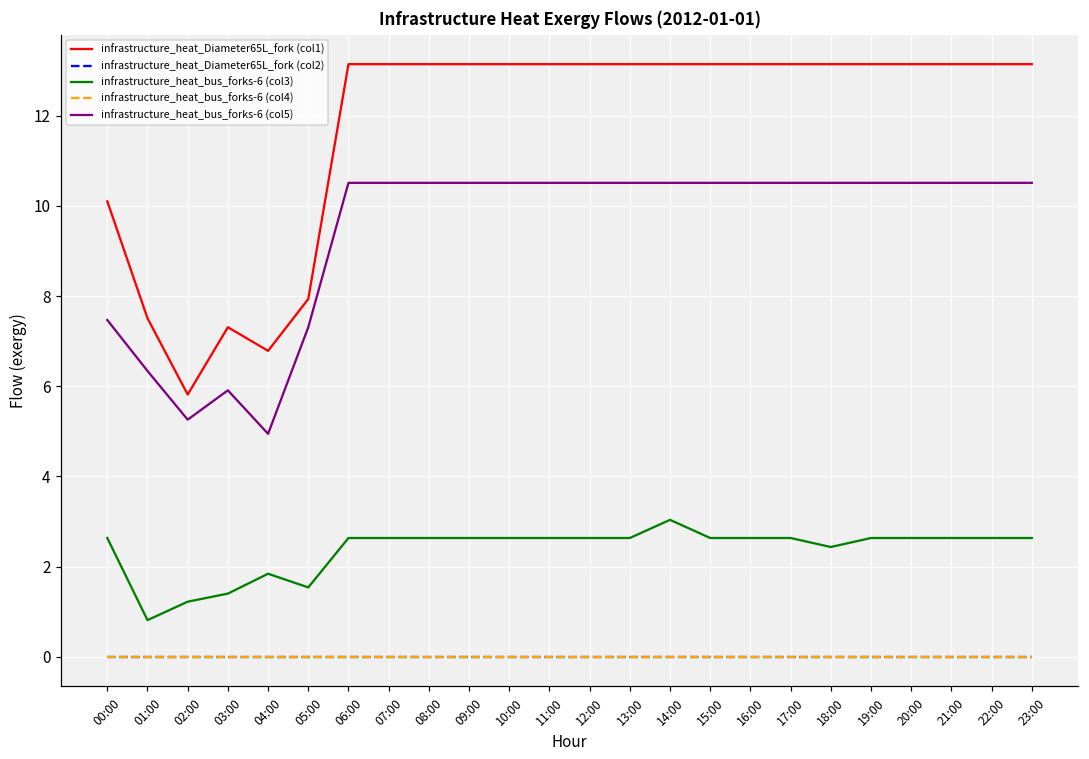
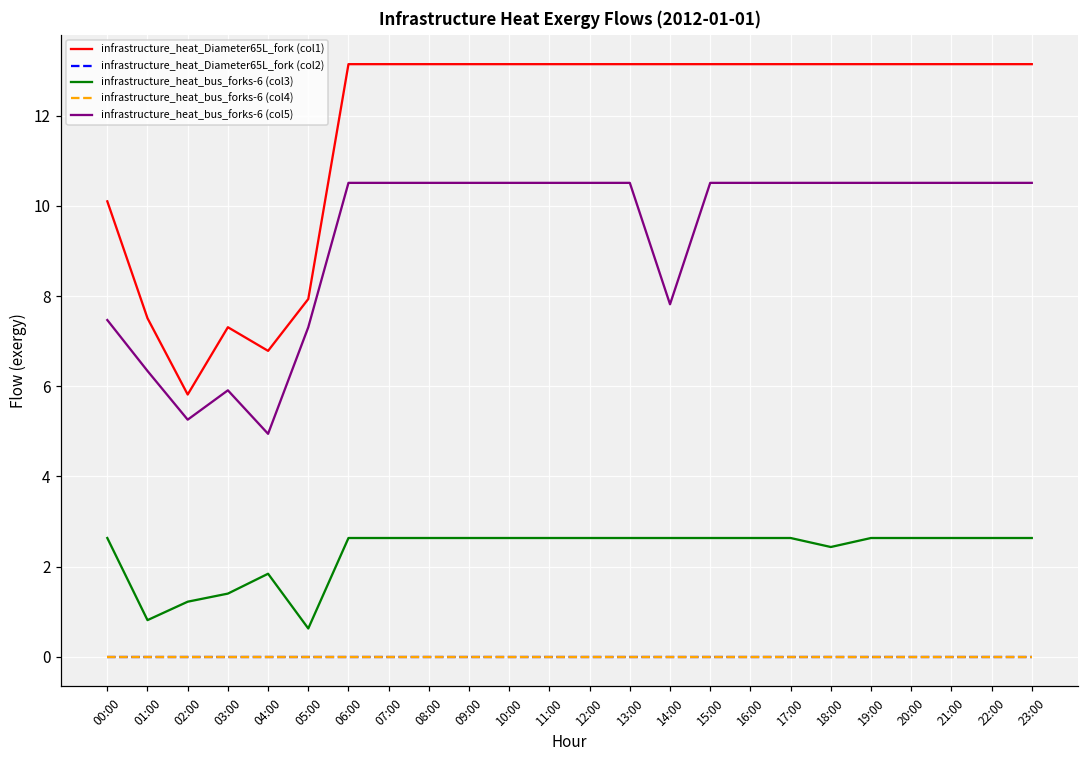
  {
    "infrastructure_heat_Diameter65L_fork (col1)": {
      "00:00": 10.1,
      "01:00": 7.5,
      "02:00": 5.8,
      "03:00": 7.3,
      "04:00": 6.8,
      "05:00": 7.9,
      "06:00": 13.1,
      "07:00": 13.1,
      "08:00": 13.1,
      "09:00": 13.1,
      "10:00": 13.1,
      "11:00": 13.1,
      "12:00": 13.1,
      "13:00": 13.1,
      "14:00": 13.1,
      "15:00": 13.1,
      "16:00": 13.1,
      "17:00": 13.1,
      "18:00": 13.1,
      "19:00": 13.1,
      "20:00": 13.1,
      "21:00": 13.1,
      "22:00": 13.1,
      "23:00": 13.1
    },
    "infrastructure_heat_bus_forks-6 (col4)": {
      "00:00": 0.0,
      "01:00": 0.0,
      "02:00": 0.0,
      "03:00": 0.0,
      "04:00": 0.0,
      "05:00": 0.0,
      "06:00": 0.0,
      "07:00": 0.0,
      "08:00": 0.0,
      "09:00": 0.0,
      "10:00": 0.0,
      "11:00": 0.0,
      "12:00": 0.0,
      "13:00": 0.0,
      "14:00": 0.0,
      "15:00": 0.0,
      "16:00": 0.0,
      "17:00": 0.0,
      "18:00": 0.0,
      "19:00": 0.0,
      "20:00": 0.0,
      "21:00": 0.0,
      "22:00": 0.0,
      "23:00": 0.0
    },
    "infrastructure_heat_bus_forks-6 (col3)": {
      "00:00": 2.6,
      "01:00": 0.8,
      "02:00": 1.2,
      "03:00": 1.4,
      "04:00": 1.8,
-     "05:00": 1.5,
+     "05:00": 0.6,
      "06:00": 2.6,
      "07:00": 2.6,
      "08:00": 2.6,
      "09:00": 2.6,
      "10:00": 2.6,
      "11:00": 2.6,
      "12:00": 2.6,
      "13:00": 2.6,
-     "14:00": 3.0,
+     "14:00": 2.6,
      "15:00": 2.6,
      "16:00": 2.6,
      "17:00": 2.6,
      "18:00": 2.4,
      "19:00": 2.6,
      "20:00": 2.6,
      "21:00": 2.6,
      "22:00": 2.6,
      "23:00": 2.6
    },
    "infrastructure_heat_bus_forks-6 (col5)": {
      "00:00": 7.5,
      "01:00": 6.3,
      "02:00": 5.3,
      "03:00": 5.9,
      "04:00": 4.9,
      "05:00": 7.3,
      "06:00": 10.5,
      "07:00": 10.5,
      "08:00": 10.5,
      "09:00": 10.5,
      "10:00": 10.5,
      "11:00": 10.5,
      "12:00": 10.5,
      "13:00": 10.5,
-     "14:00": 10.5,
+     "14:00": 7.8,
      "15:00": 10.5,
      "16:00": 10.5,
      "17:00": 10.5,
      "18:00": 10.5,
      "19:00": 10.5,
      "20:00": 10.5,
      "21:00": 10.5,
      "22:00": 10.5,
      "23:00": 10.5
    }
  }
